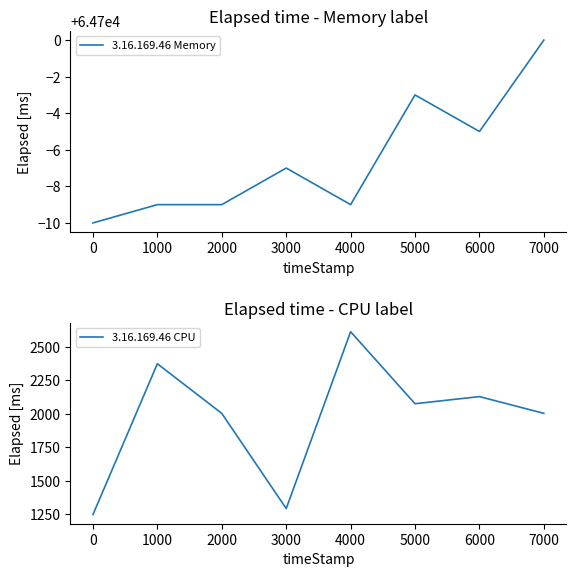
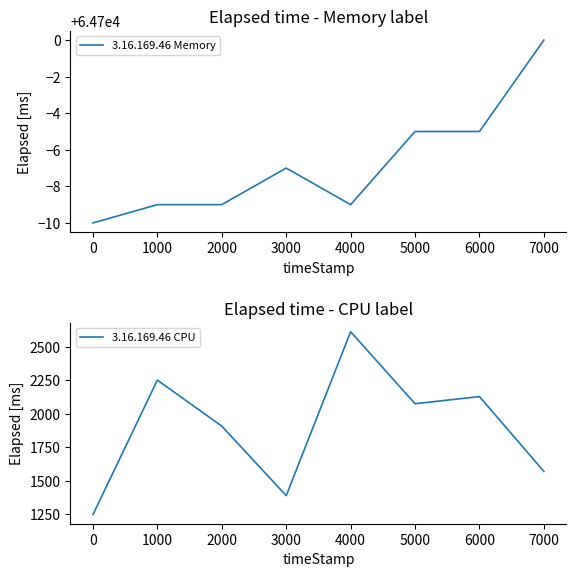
  {
    "Elapsed time - Memory label": {
      "0": 64690,
      "1000": 64691,
      "2000": 64691,
      "3000": 64693,
      "4000": 64691,
-     "5000": 64697,
+     "5000": 64695,
      "6000": 64695,
      "7000": 64700
    },
    "Elapsed time - CPU label": {
      "0": 1250,
-     "1000": 2370,
-     "2000": 2000,
-     "3000": 1290,
+     "1000": 2250,
+     "2000": 1910,
+     "3000": 1390,
      "4000": 2610,
      "5000": 2070,
      "6000": 2130,
-     "7000": 2000
+     "7000": 1570
    }
  }
